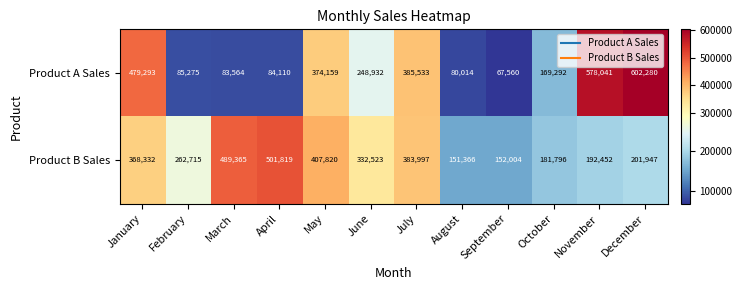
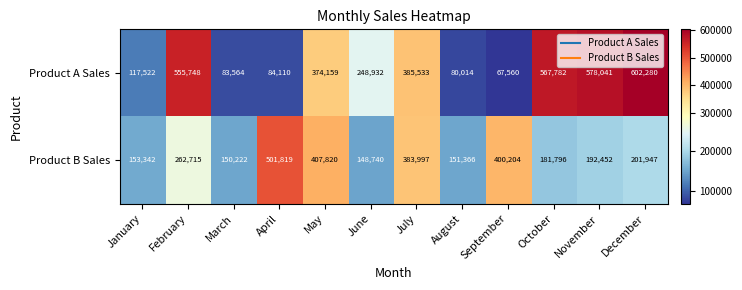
  {
    "Product A Sales": {
-     "January": "479,293",
-     "February": "85,275",
+     "January": "117,522",
+     "February": "555,748",
      "March": "83,564",
      "April": "84,110",
      "May": "374,159",
      "June": "248,932",
      "July": "385,533",
      "August": "80,014",
      "September": "67,560",
-     "October": "169,292",
+     "October": "567,782",
      "November": "578,041",
      "December": "602,280"
    },
    "Product B Sales": {
-     "January": "368,332",
+     "January": "153,342",
      "February": "262,715",
-     "March": "489,365",
+     "March": "150,222",
      "April": "501,819",
      "May": "407,820",
-     "June": "332,523",
+     "June": "148,740",
      "July": "383,997",
      "August": "151,366",
-     "September": "152,004",
+     "September": "400,204",
      "October": "181,796",
      "November": "192,452",
      "December": "201,947"
    }
  }
